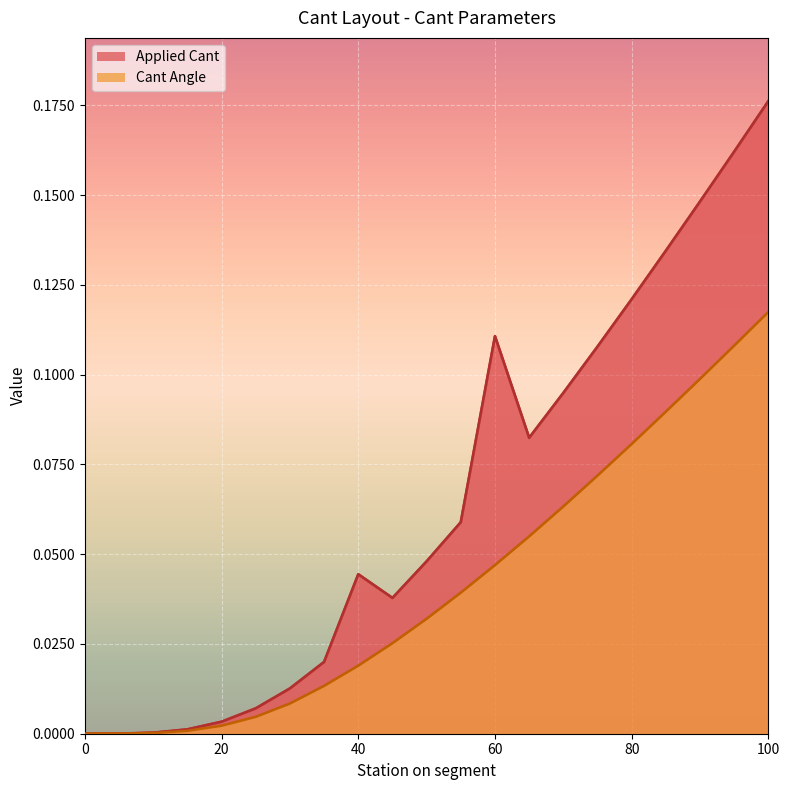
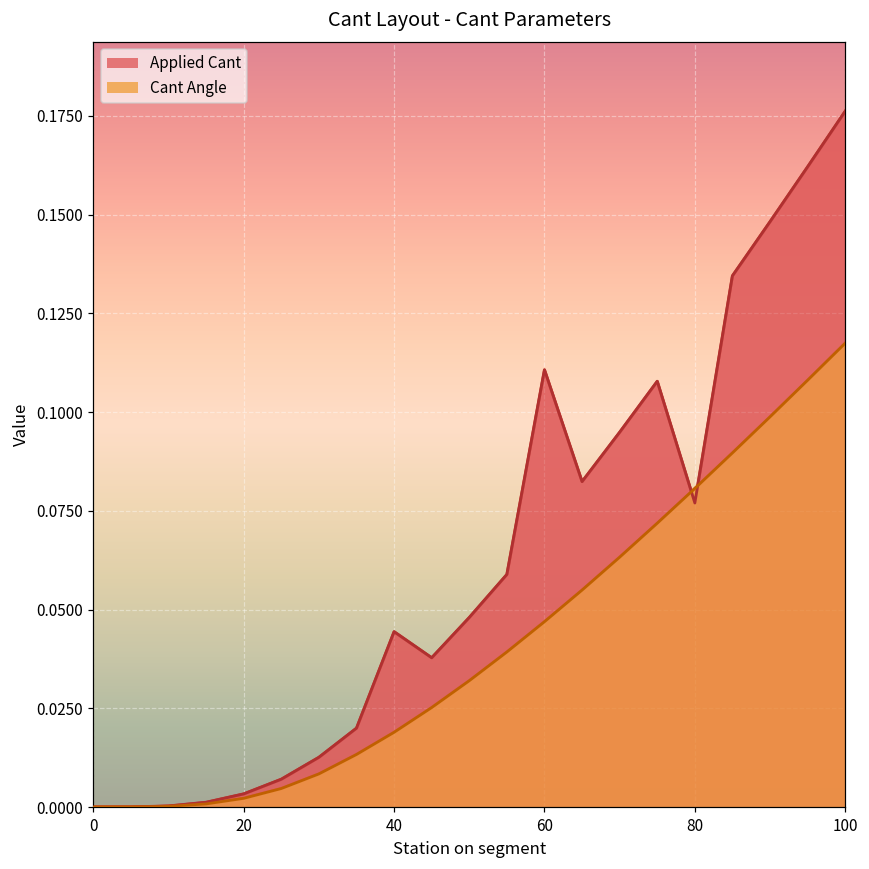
  {
    "Applied Cant": {
      "20": 0.003,
      "40": 0.044,
      "60": 0.111,
-     "80": 0.121,
+     "80": 0.077,
      "100": 0.176
    },
    "Cant Angle": {
      "20": 0.002,
      "40": 0.019,
      "60": 0.047,
      "80": 0.081,
      "100": 0.117
    }
  }
